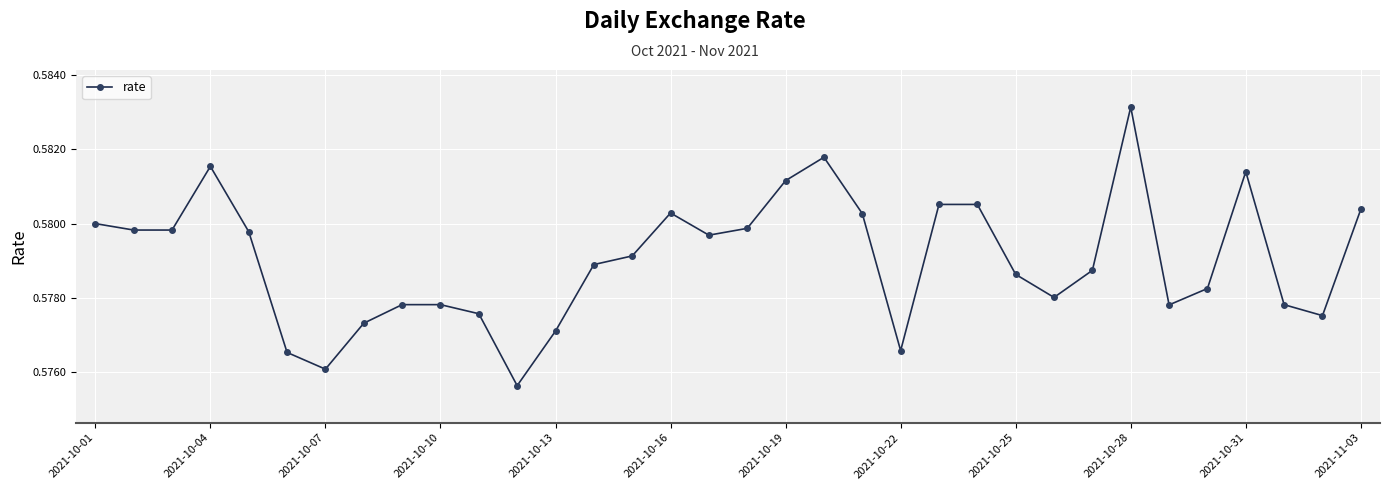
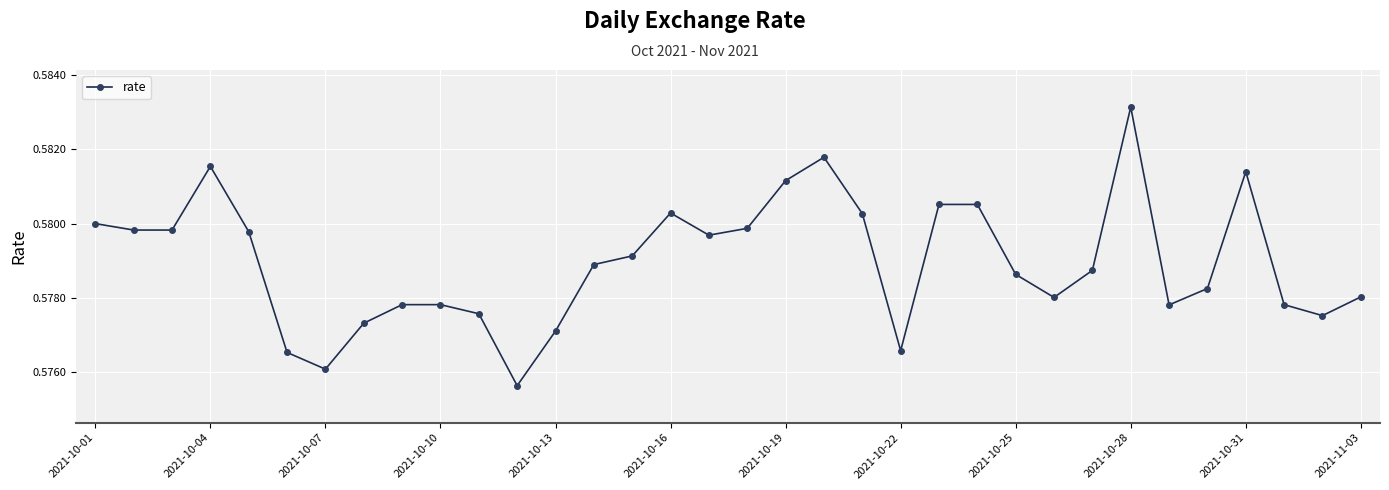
  {
    "2021-10-01": 0.5800,
    "2021-10-04": 0.5815,
    "2021-10-07": 0.5761,
    "2021-10-10": 0.5778,
    "2021-10-13": 0.5771,
    "2021-10-16": 0.5803,
    "2021-10-19": 0.5812,
    "2021-10-22": 0.5766,
    "2021-10-25": 0.5786,
    "2021-10-28": 0.5831,
    "2021-10-31": 0.5814,
-   "2021-11-03": 0.5804
+   "2021-11-03": 0.5780
  }
